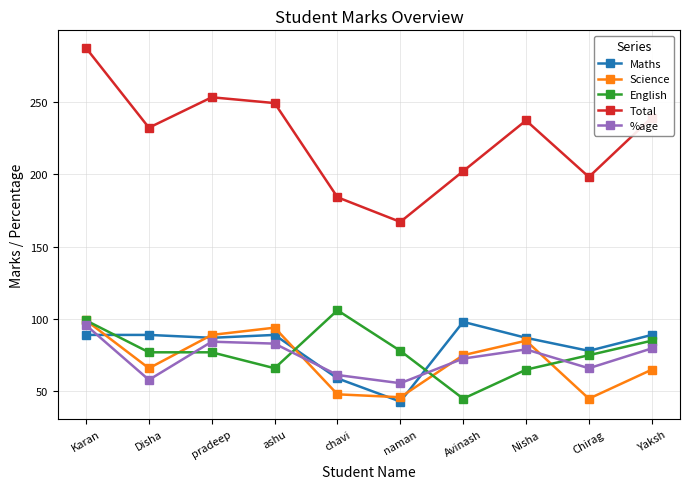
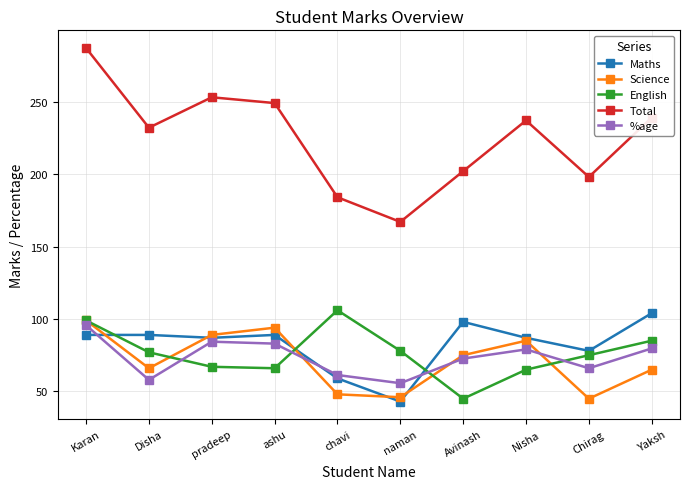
  {
    "Maths": {
      "Karan": 89,
      "Disha": 89,
      "pradeep": 87,
      "ashu": 89,
      "chavi": 59,
      "naman": 43,
      "Avinash": 98,
      "Nisha": 87,
      "Chirag": 78,
-     "Yaksh": 89
+     "Yaksh": 104
    },
    "Science": {
      "Disha": 66,
      "pradeep": 89,
      "ashu": 94,
      "chavi": 48,
      "naman": 46,
      "Avinash": 75,
      "Nisha": 85,
      "Chirag": 45,
      "Yaksh": 65
    },
    "English": {
      "Disha": 77,
-     "pradeep": 77,
+     "pradeep": 67,
      "ashu": 66,
      "chavi": 106,
      "naman": 78,
      "Avinash": 45,
      "Nisha": 65,
      "Chirag": 75,
      "Yaksh": 85
    },
    "Total": {
      "Karan": 287,
      "Disha": 232,
      "pradeep": 253,
      "ashu": 249,
      "chavi": 184,
      "naman": 167,
      "Avinash": 202,
      "Nisha": 237,
      "Chirag": 198
    },
    "%age": {
      "Karan": 96,
      "Disha": 58,
      "pradeep": 84,
      "ashu": 83,
      "chavi": 61,
      "naman": 56,
      "Avinash": 73,
      "Nisha": 79,
      "Chirag": 66,
      "Yaksh": 80
    }
  }
